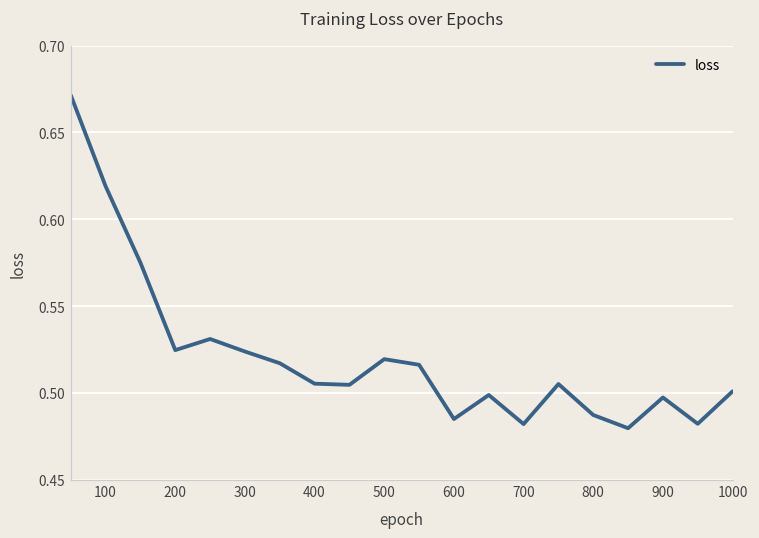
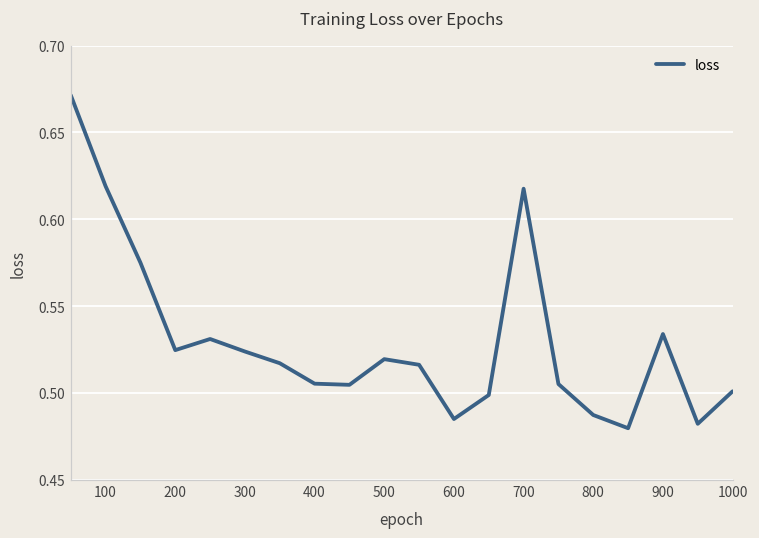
  {
    "100": 0.619,
    "200": 0.525,
    "300": 0.524,
    "400": 0.505,
    "500": 0.519,
    "600": 0.485,
-   "700": 0.482,
+   "700": 0.618,
    "800": 0.487,
-   "900": 0.497,
+   "900": 0.534,
    "1000": 0.501
  }
